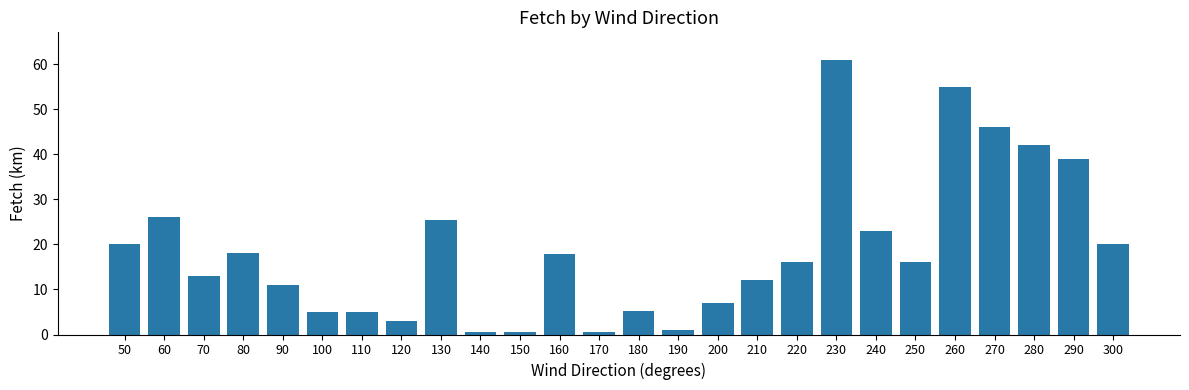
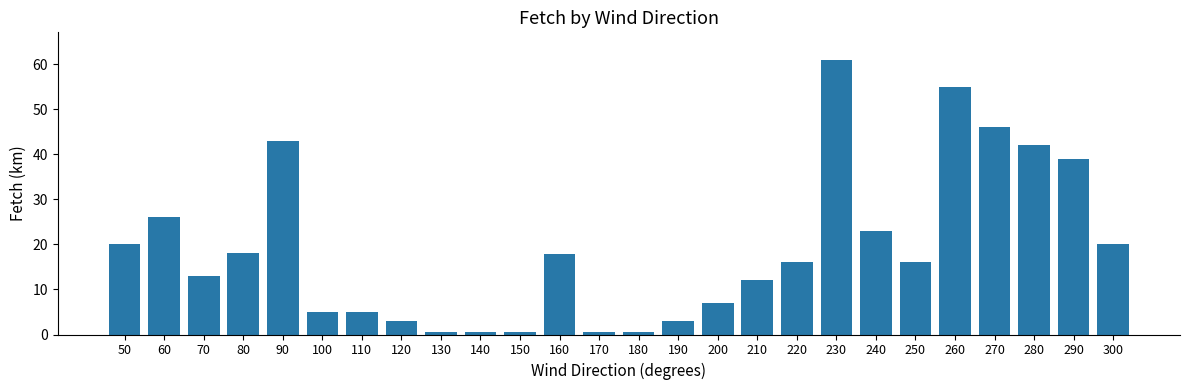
  {
    "50": 20,
    "60": 26,
    "70": 13,
    "80": 18,
-   "90": 11,
+   "90": 43,
    "100": 5,
    "110": 5,
    "120": 3,
-   "130": 26,
+   "130": 1,
    "160": 18,
-   "180": 5,
-   "190": 1,
+   "180": 1,
+   "190": 3,
    "200": 7,
    "210": 12,
    "220": 16,
    "230": 61,
    "240": 23,
    "250": 16,
    "260": 55,
    "270": 46,
    "280": 42,
    "290": 39,
    "300": 20
  }
